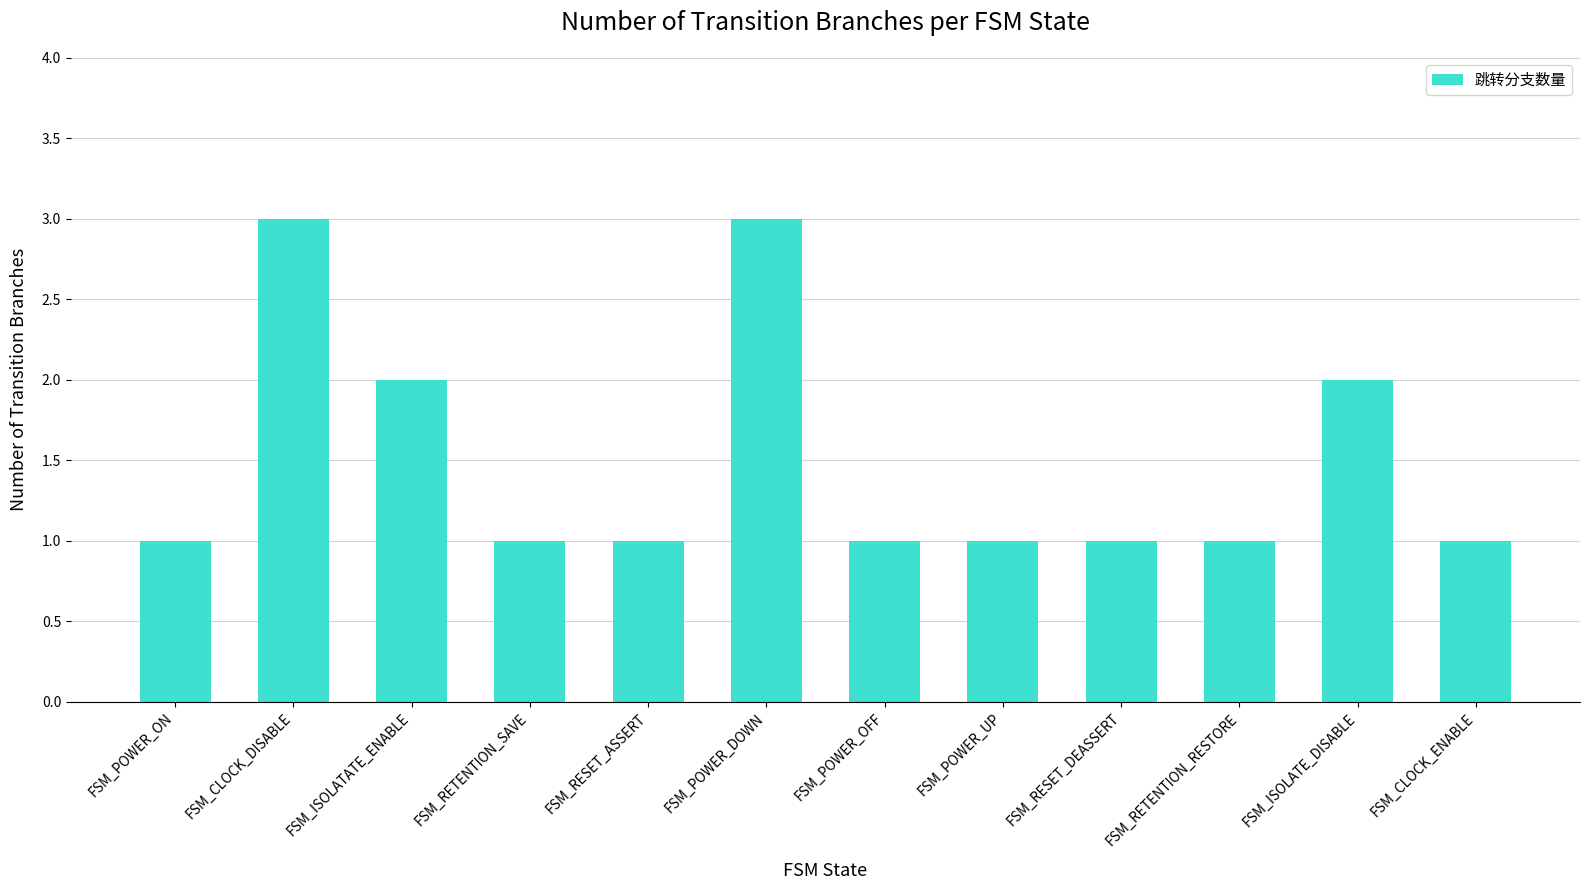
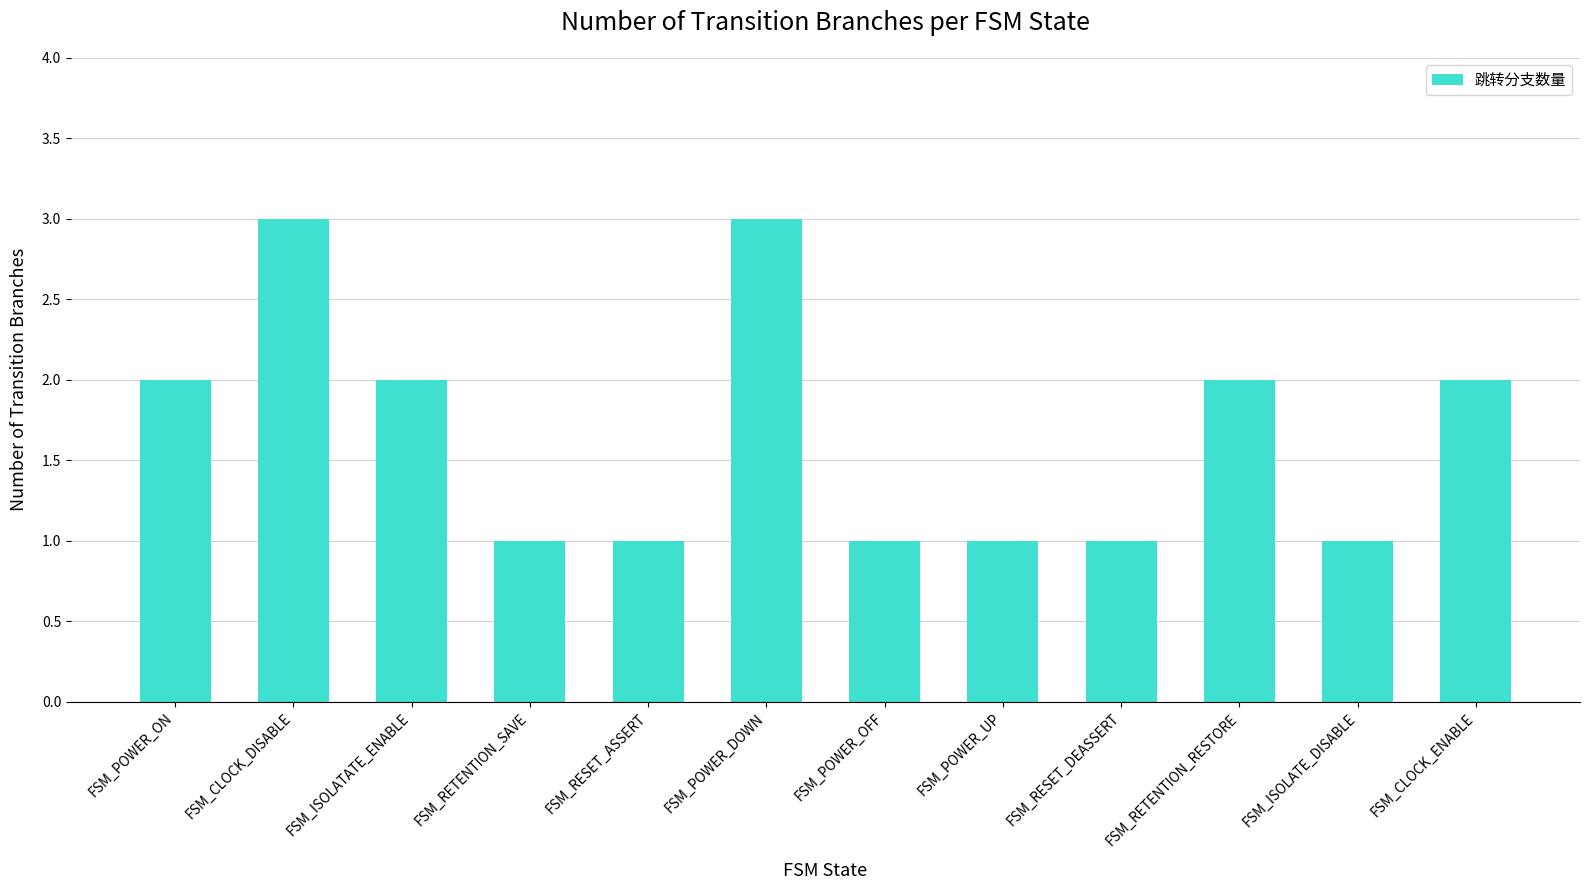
  {
-   "FSM_POWER_ON": 1,
+   "FSM_POWER_ON": 2,
    "FSM_CLOCK_DISABLE": 3,
    "FSM_ISOLATATE_ENABLE": 2,
    "FSM_RETENTION_SAVE": 1,
    "FSM_RESET_ASSERT": 1,
    "FSM_POWER_DOWN": 3,
    "FSM_POWER_OFF": 1,
    "FSM_POWER_UP": 1,
    "FSM_RESET_DEASSERT": 1,
-   "FSM_RETENTION_RESTORE": 1,
-   "FSM_ISOLATE_DISABLE": 2,
-   "FSM_CLOCK_ENABLE": 1
+   "FSM_RETENTION_RESTORE": 2,
+   "FSM_ISOLATE_DISABLE": 1,
+   "FSM_CLOCK_ENABLE": 2
  }
